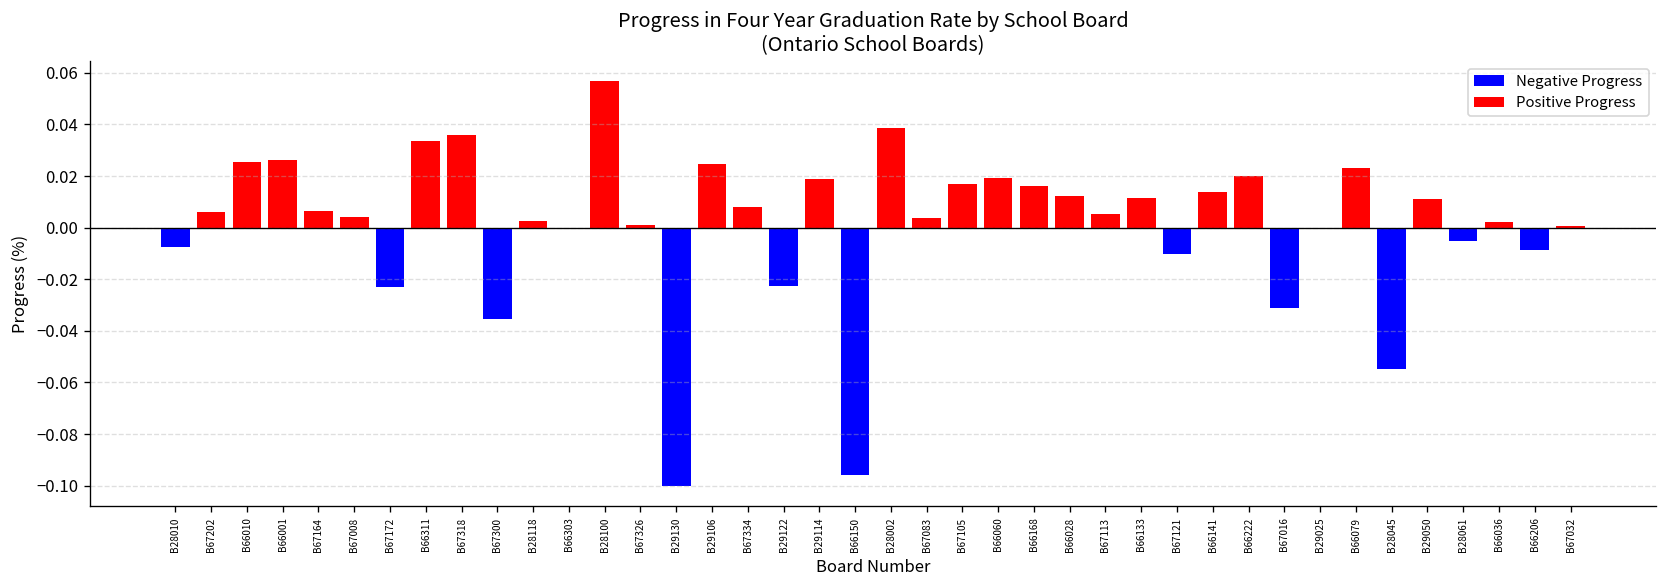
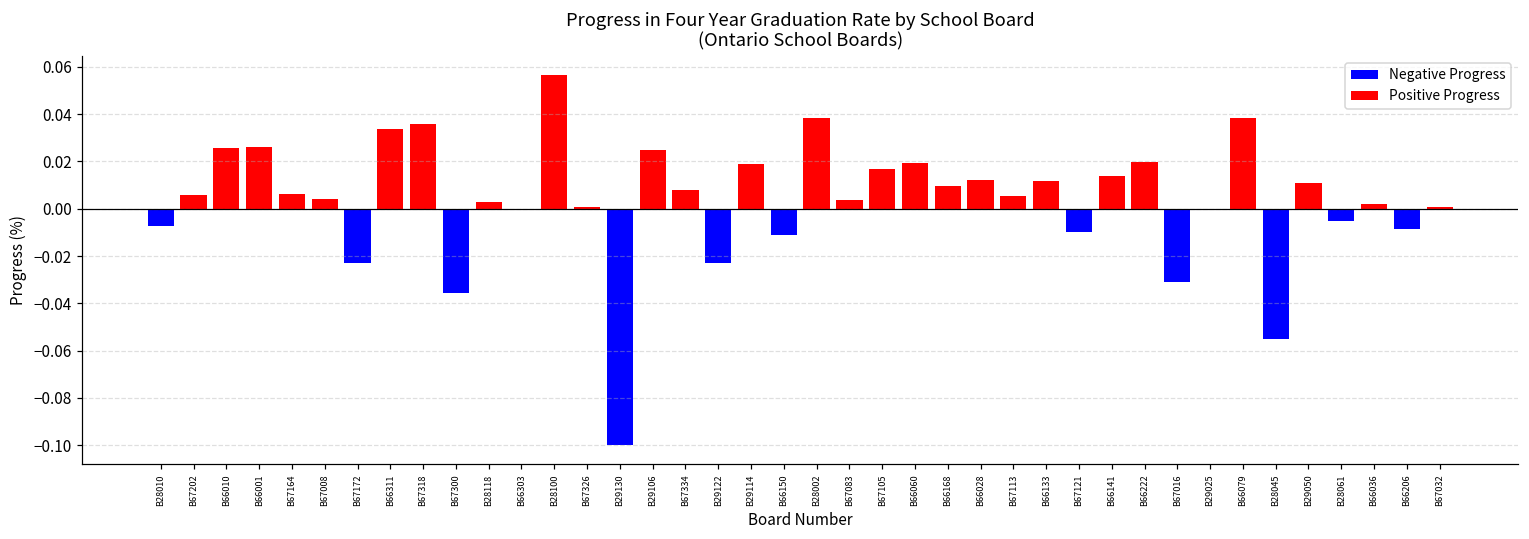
  {
    "B28010": -0.007,
    "B67202": 0.006,
    "B66010": 0.026,
    "B66001": 0.026,
    "B67164": 0.006,
    "B67008": 0.004,
    "B67172": -0.023,
    "B66311": 0.034,
    "B67318": 0.036,
    "B67300": -0.035,
    "B28118": 0.003,
    "B28100": 0.057,
    "B29130": -0.100,
    "B29106": 0.025,
    "B67334": 0.008,
    "B29122": -0.023,
    "B29114": 0.019,
-   "B66150": -0.096,
+   "B66150": -0.011,
    "B28002": 0.038,
    "B67083": 0.004,
    "B67105": 0.017,
    "B66060": 0.019,
-   "B66168": 0.016,
+   "B66168": 0.010,
    "B66028": 0.012,
    "B67113": 0.005,
    "B66133": 0.012,
    "B67121": -0.010,
    "B66141": 0.014,
    "B66222": 0.020,
    "B67016": -0.031,
-   "B66079": 0.023,
+   "B66079": 0.038,
    "B28045": -0.055,
    "B29050": 0.011,
    "B28061": -0.005,
    "B66036": 0.002,
    "B66206": -0.009
  }
